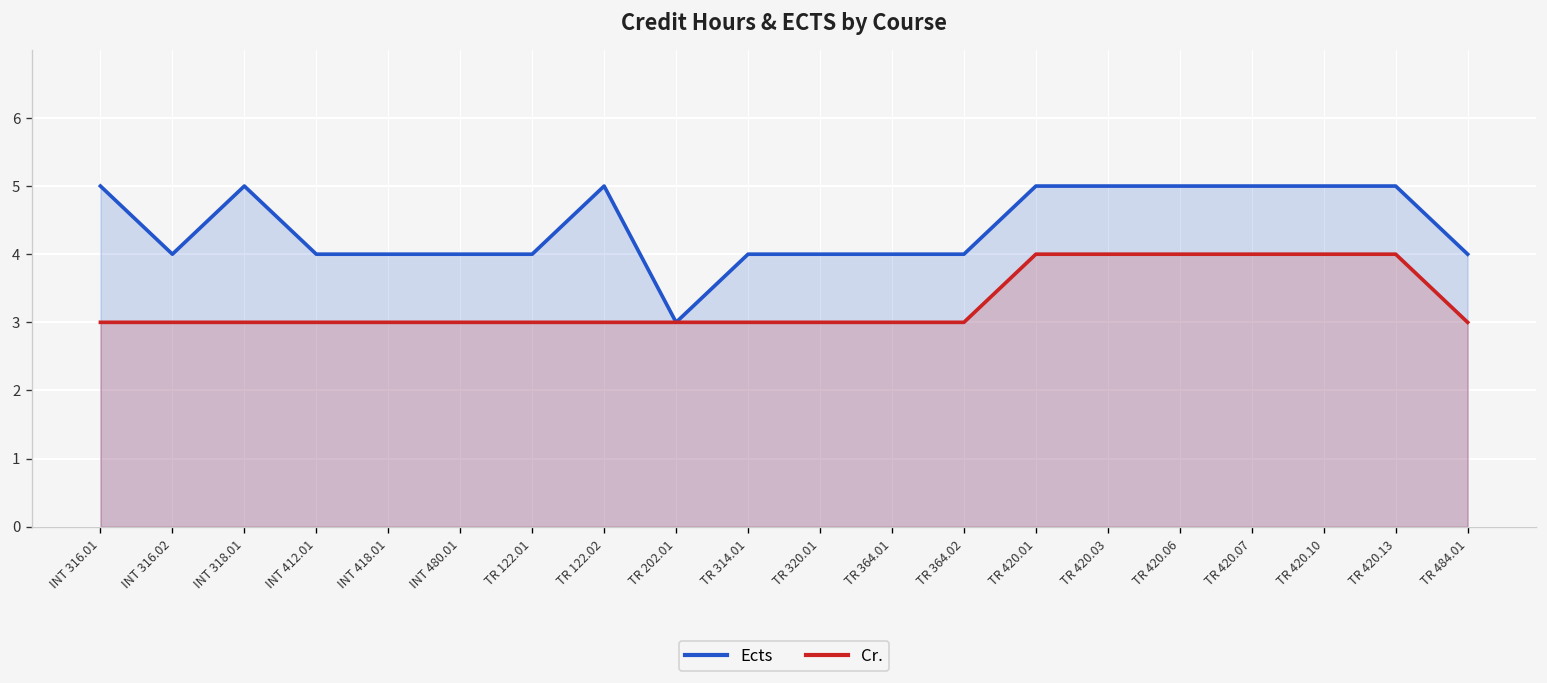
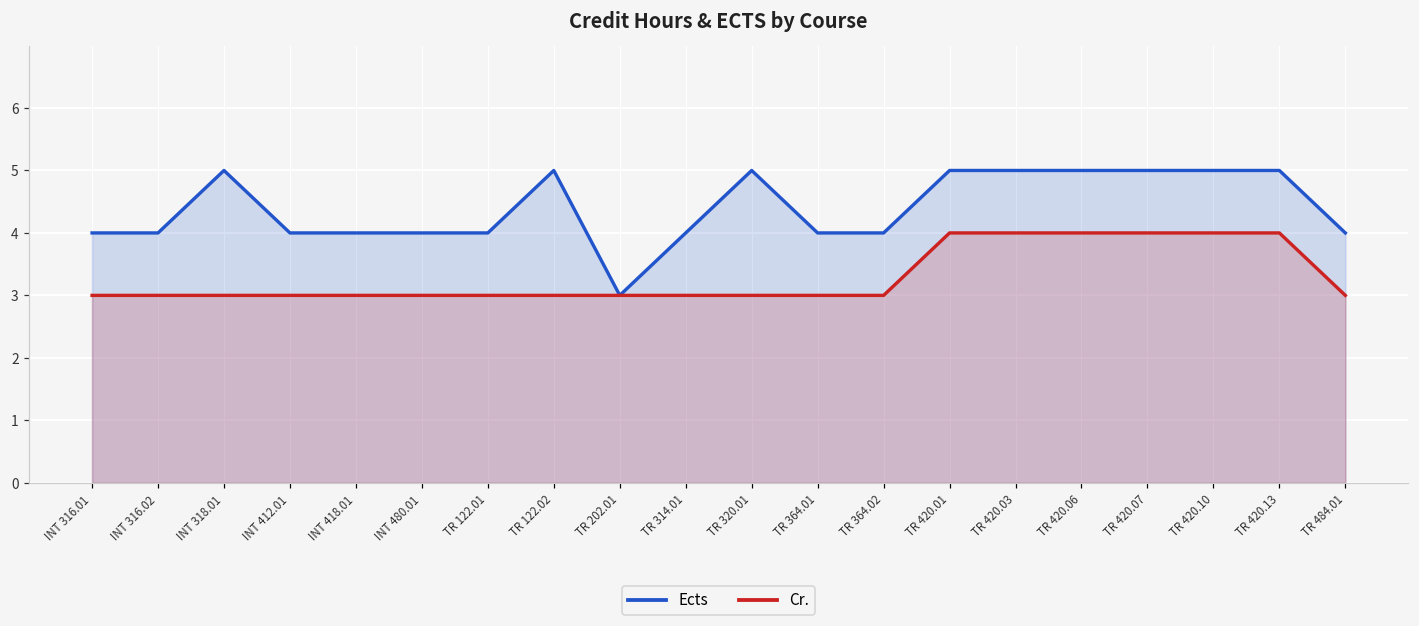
  {
    "Ects": {
-     "INT 316.01": 5,
+     "INT 316.01": 4,
      "INT 316.02": 4,
      "INT 318.01": 5,
      "INT 412.01": 4,
      "INT 418.01": 4,
      "INT 480.01": 4,
      "TR 122.01": 4,
      "TR 122.02": 5,
      "TR 314.01": 4,
-     "TR 320.01": 4,
+     "TR 320.01": 5,
      "TR 364.01": 4,
      "TR 364.02": 4,
      "TR 420.01": 5,
      "TR 420.03": 5,
      "TR 420.06": 5,
      "TR 420.07": 5,
      "TR 420.10": 5,
      "TR 420.13": 5,
      "TR 484.01": 4
    },
    "Cr.": {
      "INT 316.01": 3,
      "INT 316.02": 3,
      "INT 318.01": 3,
      "INT 412.01": 3,
      "INT 418.01": 3,
      "INT 480.01": 3,
      "TR 122.01": 3,
      "TR 122.02": 3,
      "TR 314.01": 3,
      "TR 320.01": 3,
      "TR 364.01": 3,
      "TR 364.02": 3,
      "TR 420.01": 4,
      "TR 420.03": 4,
      "TR 420.06": 4,
      "TR 420.07": 4,
      "TR 420.10": 4,
      "TR 420.13": 4,
      "TR 484.01": 3
    }
  }
